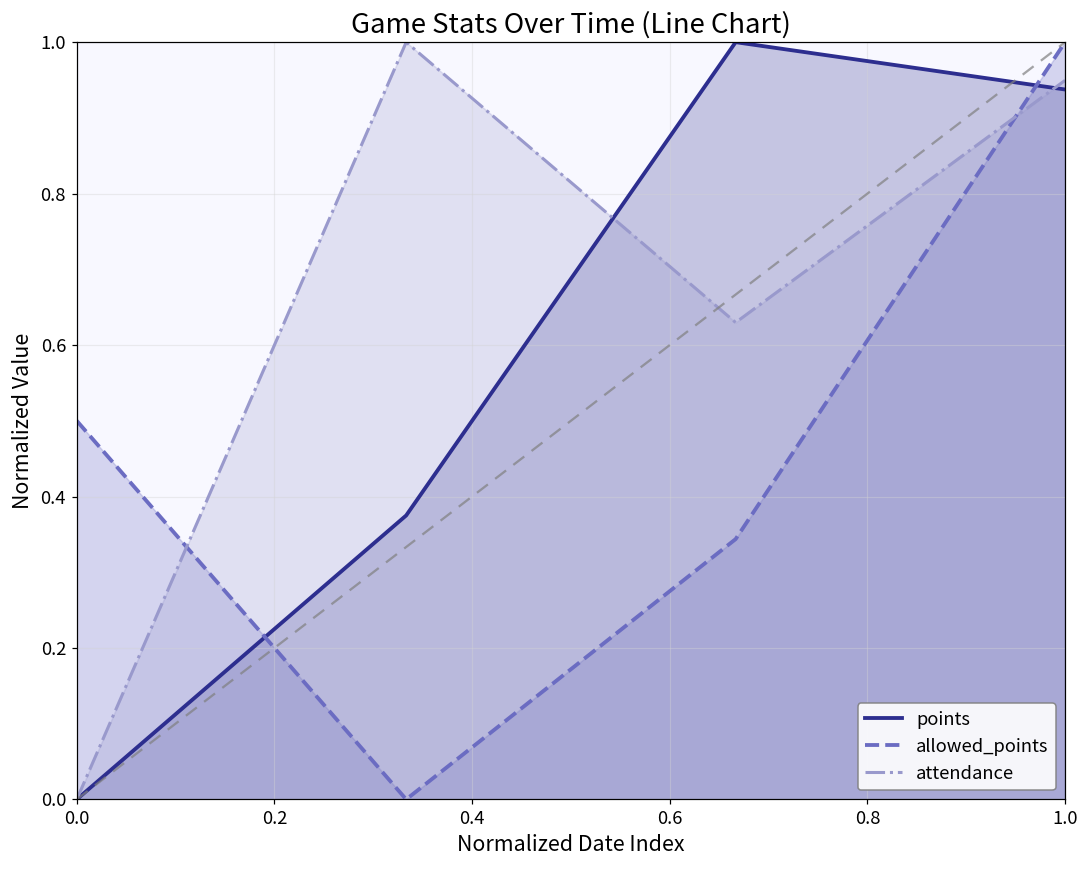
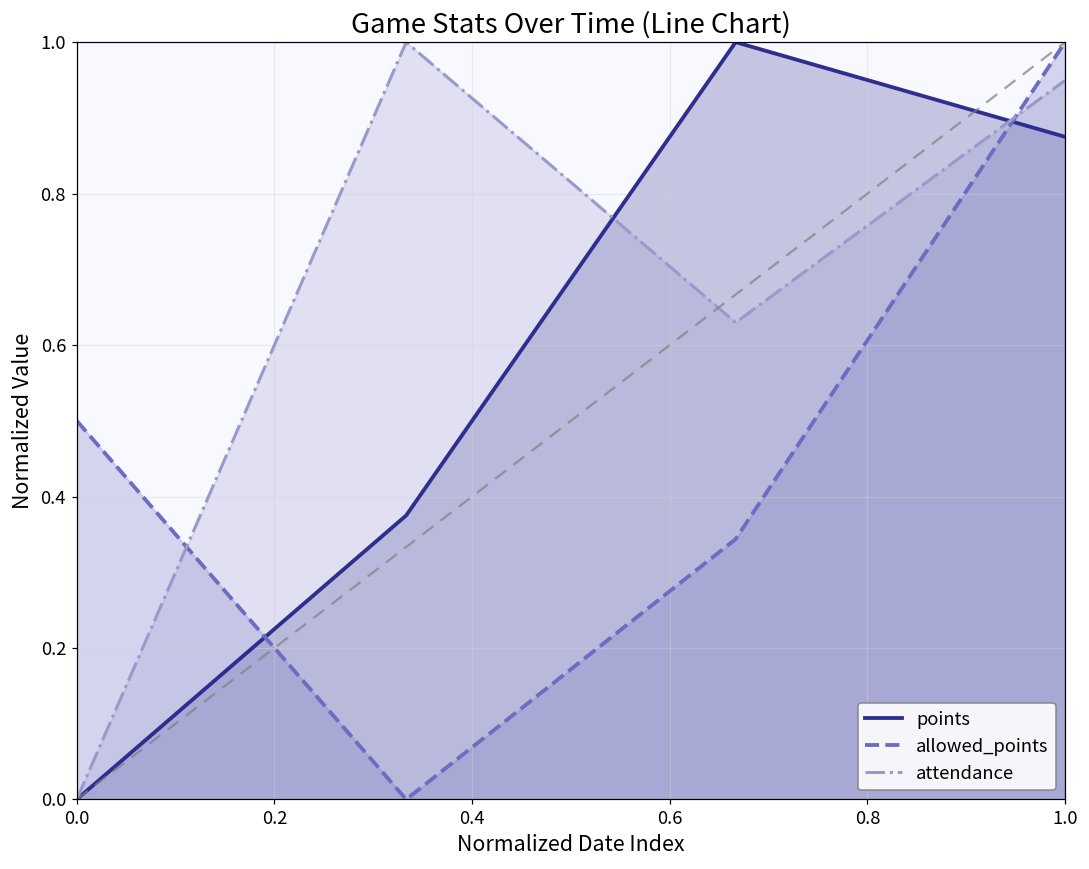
  {
    "points": {
-     "1.0": 0.94
+     "1.0": 0.88
    },
    "allowed_points": {
      "0.0": 0.50
    },
    "attendance": {
      "1.0": 0.95
    }
  }
